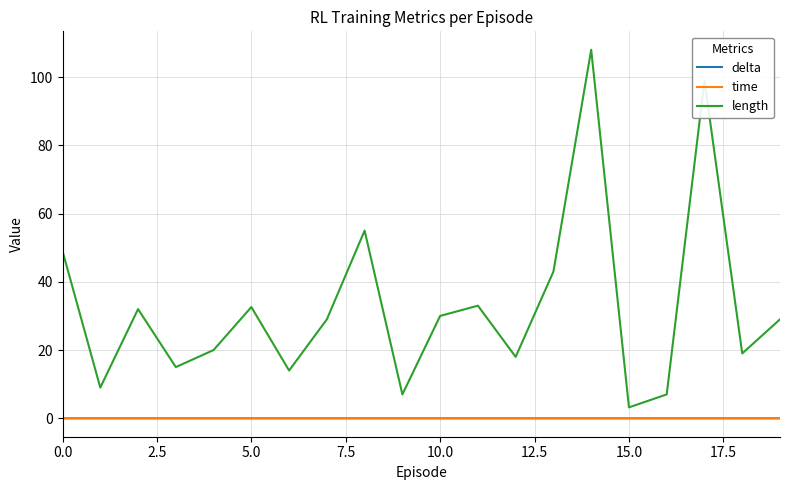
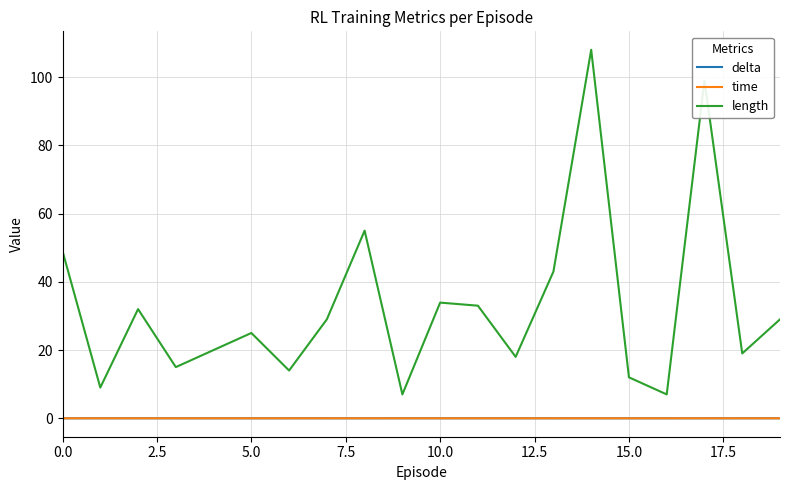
  {
    "time": {
      "0.0": 0,
      "5.0": 0,
      "10.0": 0,
      "15.0": 0
    },
    "length": {
      "0.0": 49,
-     "5.0": 33,
-     "10.0": 30,
-     "15.0": 3
+     "5.0": 25,
+     "10.0": 34,
+     "15.0": 12
    }
  }
